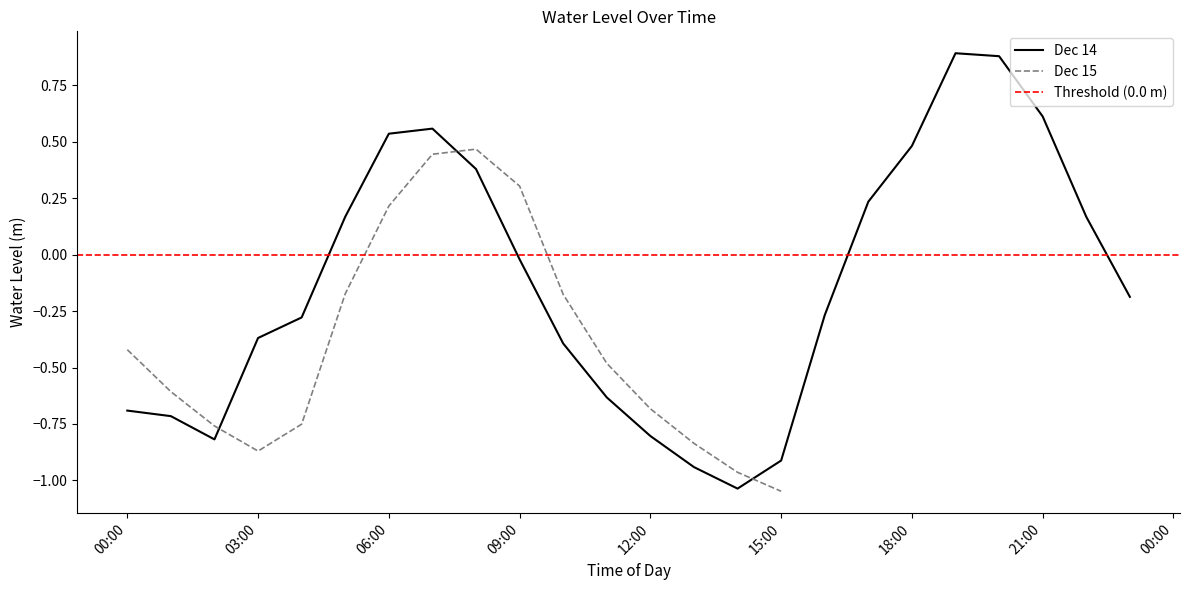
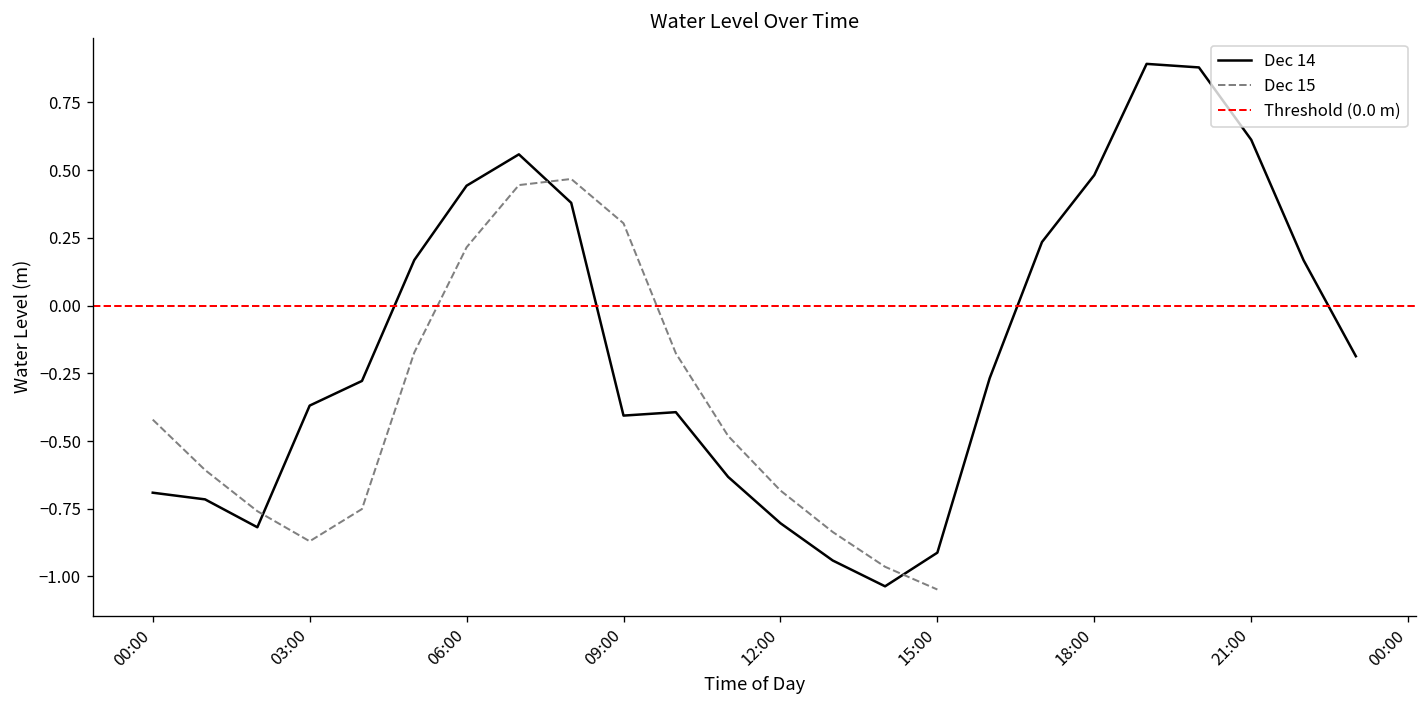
  {
    "Dec 14": {
      "00:00": -0.69,
      "03:00": -0.37,
-     "06:00": 0.54,
-     "09:00": -0.02,
+     "06:00": 0.44,
+     "09:00": -0.41,
      "12:00": -0.80,
      "15:00": -0.91,
      "18:00": 0.48,
      "21:00": 0.61
    },
    "Dec 15": {
      "00:00": -0.42,
      "03:00": -0.87,
      "06:00": 0.22,
      "09:00": 0.30,
      "12:00": -0.68,
      "15:00": -1.05
    }
  }
